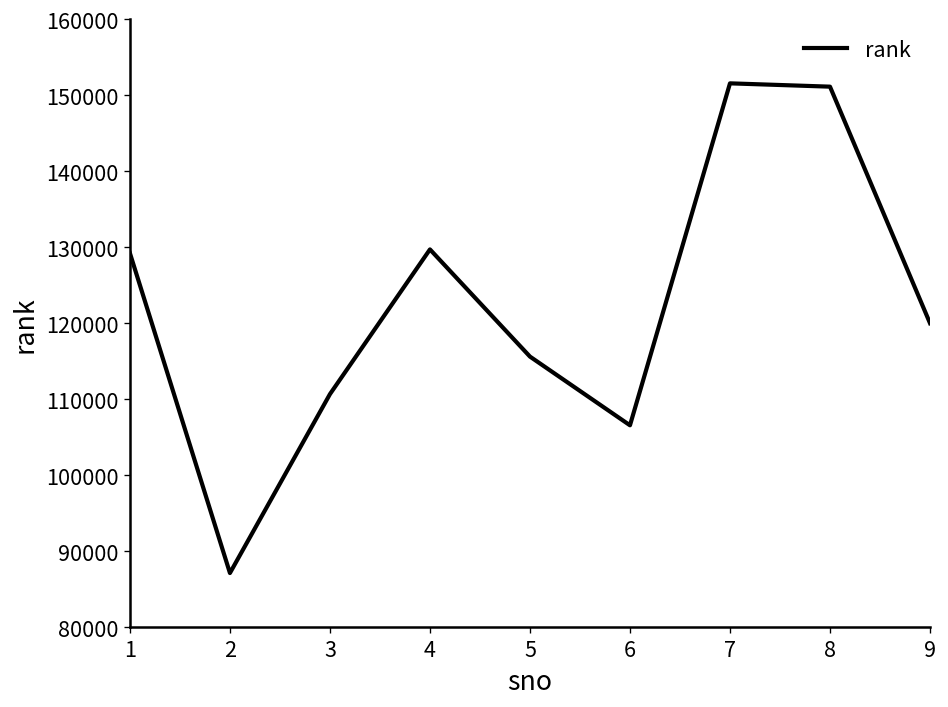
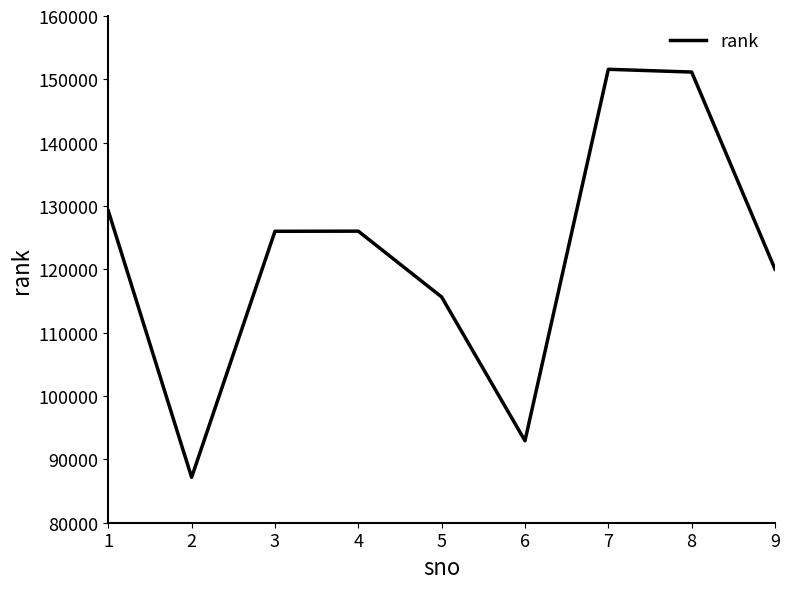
  {
    "1": 129000,
    "2": 87000,
-   "3": 111000,
-   "4": 130000,
+   "3": 126000,
+   "4": 126000,
    "5": 116000,
-   "6": 107000,
+   "6": 93000,
    "7": 152000,
    "8": 151000,
    "9": 120000
  }
